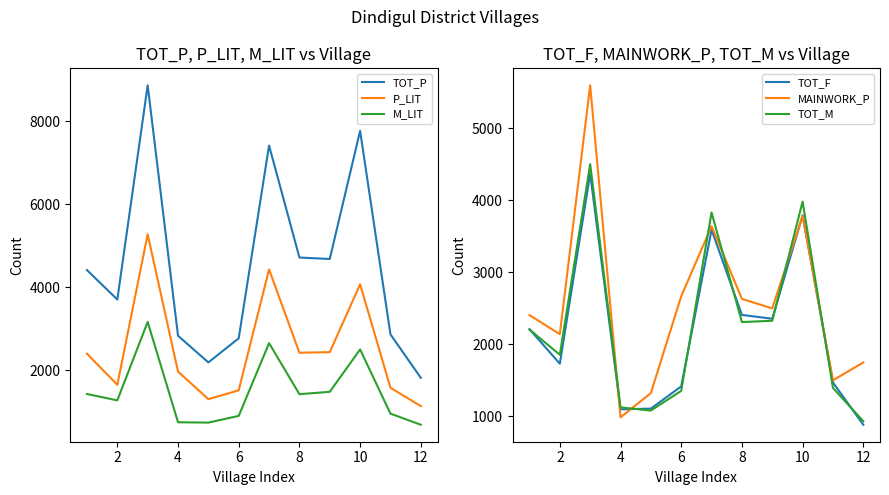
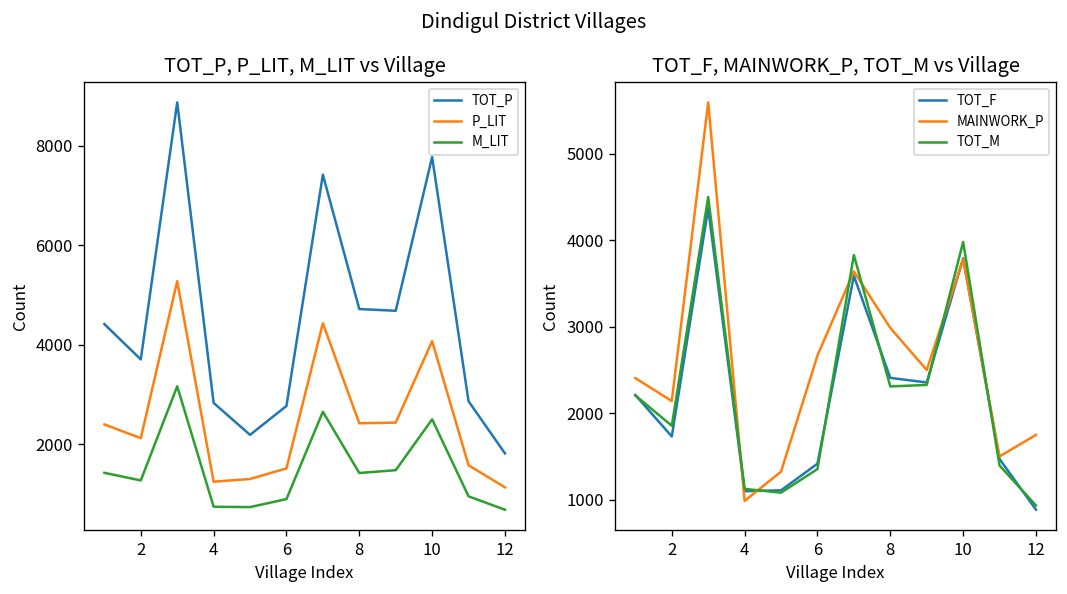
  {
    "TOT_P, P_LIT, M_LIT vs Village": {
      "TOT_P": {
        "2": 3700,
        "4": 2800,
        "6": 2800,
        "8": 4700,
        "10": 7800,
        "12": 1800
      },
      "P_LIT": {
-       "2": 1700,
-       "4": 2000,
+       "2": 2100,
+       "4": 1300,
        "6": 1500,
        "8": 2400,
        "10": 4100,
        "12": 1100
      },
      "M_LIT": {
        "2": 1300,
        "4": 700,
        "6": 900,
        "8": 1400,
        "10": 2500,
        "12": 700
      }
    },
    "TOT_F, MAINWORK_P, TOT_M vs Village": {
      "TOT_F": {
        "2": 1700,
        "6": 1400,
        "8": 2400,
        "12": 900
      },
      "MAINWORK_P": {
        "2": 2100,
        "4": 1000,
        "6": 2700,
-       "8": 2600,
+       "8": 3000,
        "12": 1800
      },
      "TOT_M": {
        "2": 1900,
        "6": 1400,
        "8": 2300,
        "10": 4000,
        "12": 900
      }
    }
  }
